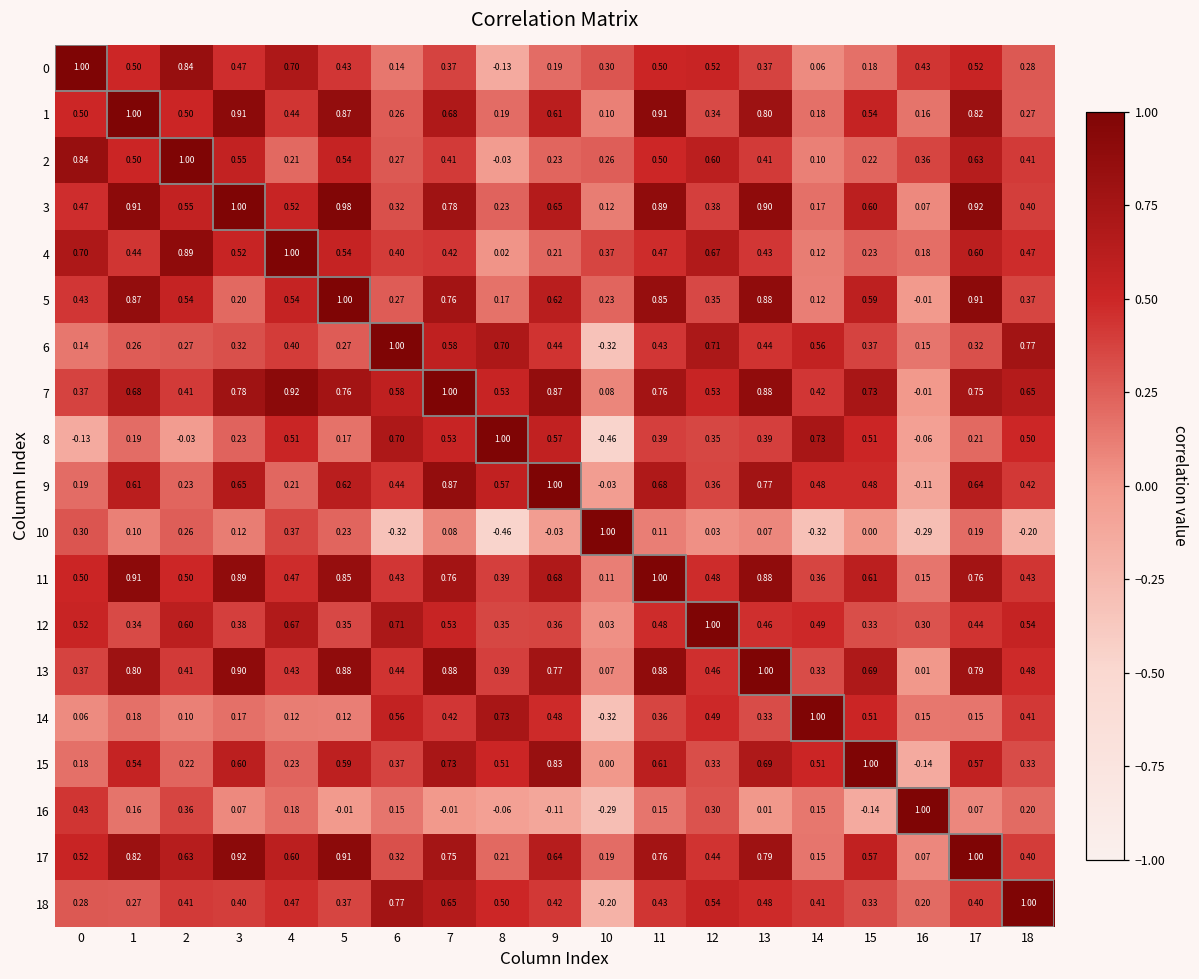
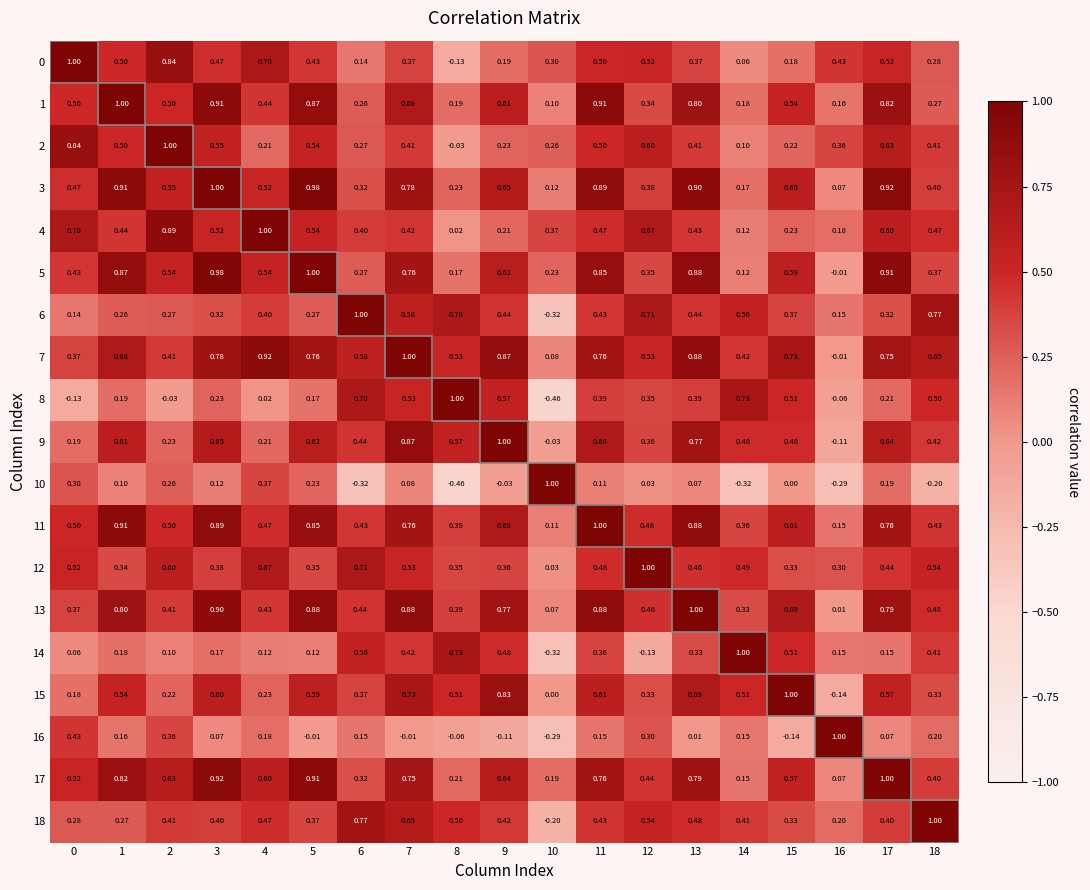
  {
    "5": {
      "0": 0.43,
      "1": 0.87,
      "2": 0.54,
-     "3": 0.20,
+     "3": 0.98,
      "4": 0.54,
      "5": 1.00,
      "6": 0.27,
      "7": 0.76,
      "8": 0.17,
      "9": 0.62,
      "10": 0.23,
      "11": 0.85,
      "12": 0.35,
      "13": 0.88,
      "14": 0.12,
      "15": 0.59,
      "16": -0.01,
      "17": 0.91,
      "18": 0.37
    },
    "8": {
      "0": -0.13,
      "1": 0.19,
      "2": -0.03,
      "3": 0.23,
-     "4": 0.51,
+     "4": 0.02,
      "5": 0.17,
      "6": 0.70,
      "7": 0.53,
      "8": 1.00,
      "9": 0.57,
      "10": -0.46,
      "11": 0.39,
      "12": 0.35,
      "13": 0.39,
      "14": 0.73,
      "15": 0.51,
      "16": -0.06,
      "17": 0.21,
      "18": 0.50
    },
    "14": {
      "0": 0.06,
      "1": 0.18,
      "2": 0.10,
      "3": 0.17,
      "4": 0.12,
      "5": 0.12,
      "6": 0.56,
      "7": 0.42,
      "8": 0.73,
      "9": 0.48,
      "10": -0.32,
      "11": 0.36,
-     "12": 0.49,
+     "12": -0.13,
      "13": 0.33,
      "14": 1.00,
      "15": 0.51,
      "16": 0.15,
      "17": 0.15,
      "18": 0.41
    }
  }
